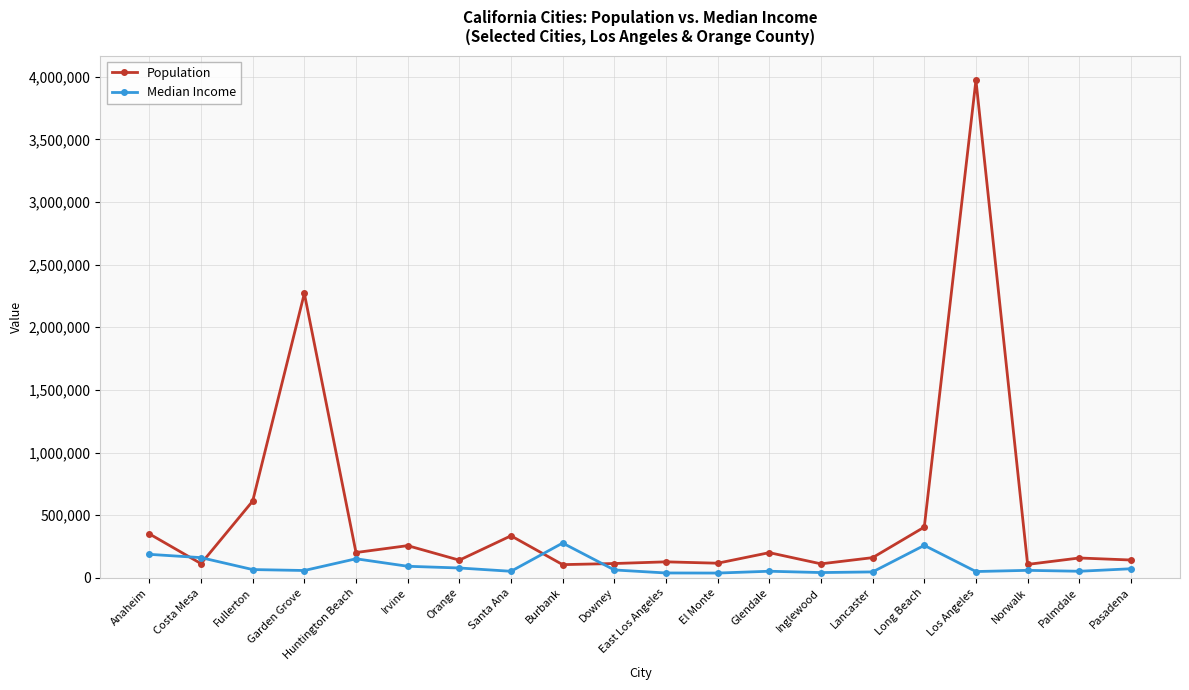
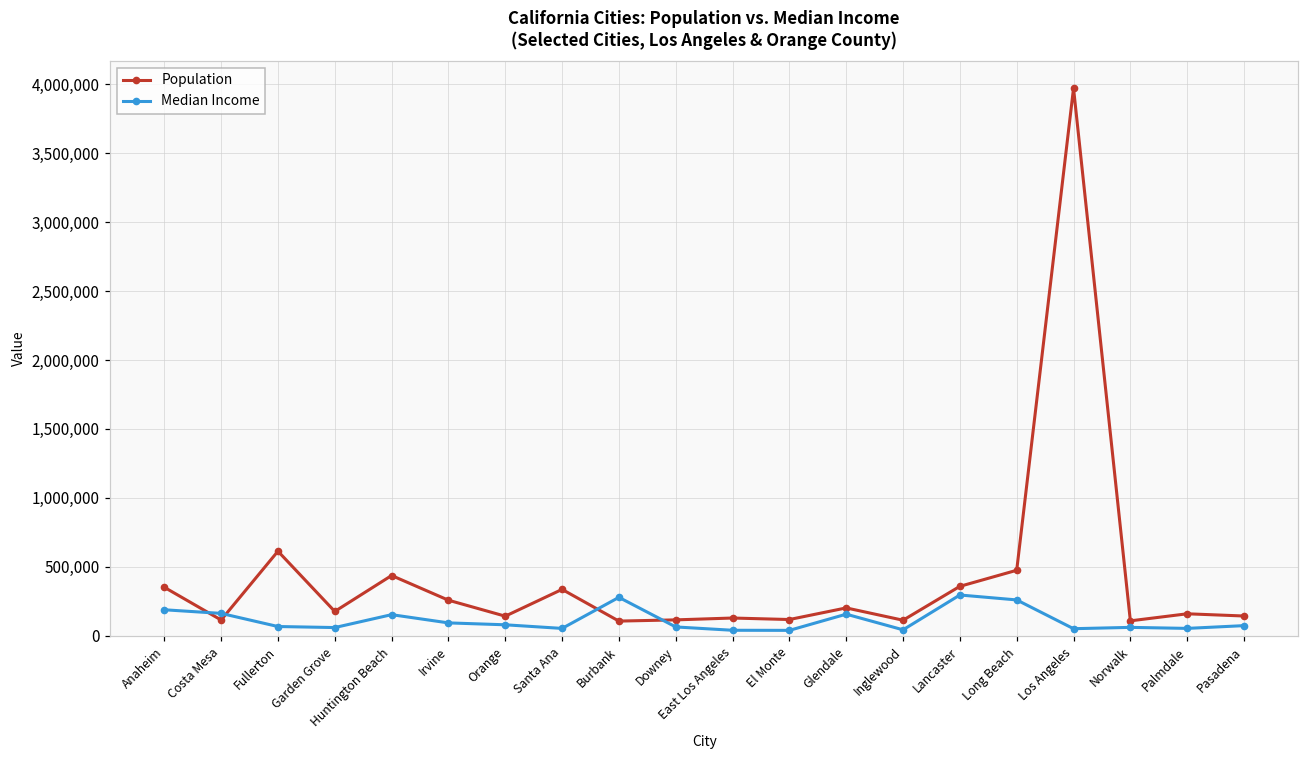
  {
    "Population": {
      "Anaheim": "350,000",
      "Costa Mesa": "110,000",
      "Fullerton": "610,000",
-     "Garden Grove": "2,270,000",
-     "Huntington Beach": "200,000",
+     "Garden Grove": "180,000",
+     "Huntington Beach": "440,000",
      "Irvine": "260,000",
      "Orange": "140,000",
      "Santa Ana": "340,000",
      "Burbank": "110,000",
      "Downey": "110,000",
      "East Los Angeles": "130,000",
      "El Monte": "120,000",
      "Glendale": "200,000",
      "Inglewood": "110,000",
-     "Lancaster": "160,000",
-     "Long Beach": "400,000",
+     "Lancaster": "360,000",
+     "Long Beach": "470,000",
      "Los Angeles": "3,970,000",
      "Norwalk": "110,000",
      "Palmdale": "160,000",
      "Pasadena": "140,000"
    },
    "Median Income": {
      "Anaheim": "190,000",
      "Costa Mesa": "160,000",
      "Fullerton": "70,000",
      "Garden Grove": "60,000",
      "Huntington Beach": "150,000",
      "Irvine": "90,000",
      "Orange": "80,000",
      "Santa Ana": "50,000",
      "Burbank": "280,000",
      "Downey": "60,000",
      "East Los Angeles": "40,000",
      "El Monte": "40,000",
-     "Glendale": "50,000",
+     "Glendale": "160,000",
      "Inglewood": "40,000",
-     "Lancaster": "50,000",
+     "Lancaster": "290,000",
      "Long Beach": "260,000",
      "Los Angeles": "50,000",
      "Norwalk": "60,000",
      "Palmdale": "50,000",
      "Pasadena": "70,000"
    }
  }
